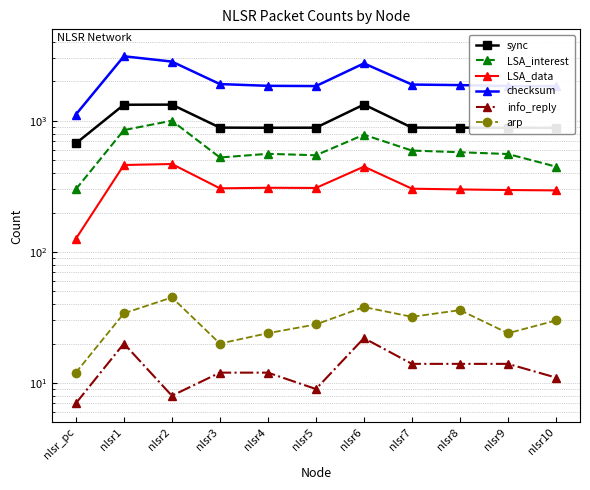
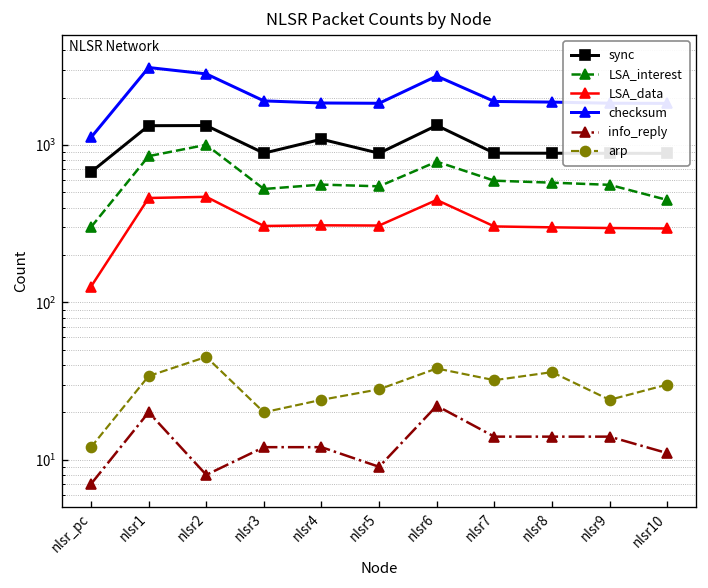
  {
    "sync": {
      "nlsr_pc": 700,
      "nlsr1": 1300,
      "nlsr2": 1300,
      "nlsr3": 900,
-     "nlsr4": 900,
+     "nlsr4": 1100,
      "nlsr5": 900,
      "nlsr6": 1300,
      "nlsr7": 900,
      "nlsr8": 900
    },
    "LSA_interest": {
      "nlsr_pc": 300,
      "nlsr1": 900,
      "nlsr2": 1000,
      "nlsr3": 530,
      "nlsr4": 560,
      "nlsr5": 550,
      "nlsr6": 800,
      "nlsr7": 600,
      "nlsr8": 600,
      "nlsr9": 560,
      "nlsr10": 450
    },
    "LSA_data": {
      "nlsr_pc": 130,
      "nlsr1": 460,
      "nlsr2": 470,
      "nlsr3": 310,
      "nlsr4": 310,
      "nlsr5": 310,
      "nlsr6": 450,
      "nlsr7": 300,
      "nlsr8": 300,
      "nlsr9": 300,
      "nlsr10": 300
    },
    "checksum": {
      "nlsr_pc": 1100,
      "nlsr1": 3100,
      "nlsr2": 2800,
      "nlsr3": 1900,
      "nlsr4": 1900,
      "nlsr5": 1800,
      "nlsr6": 2700,
      "nlsr7": 1900,
      "nlsr8": 1900
    },
    "info_reply": {
      "nlsr_pc": 7,
      "nlsr1": 20,
      "nlsr2": 8,
      "nlsr3": 12,
      "nlsr4": 12,
      "nlsr5": 9,
      "nlsr6": 22,
      "nlsr7": 14,
      "nlsr8": 14,
      "nlsr9": 14,
      "nlsr10": 11
    },
    "arp": {
      "nlsr_pc": 12,
      "nlsr1": 34,
      "nlsr2": 45,
      "nlsr3": 20,
      "nlsr4": 24,
      "nlsr5": 28,
      "nlsr6": 38,
      "nlsr7": 32,
      "nlsr8": 36,
      "nlsr9": 24,
      "nlsr10": 30
    }
  }
